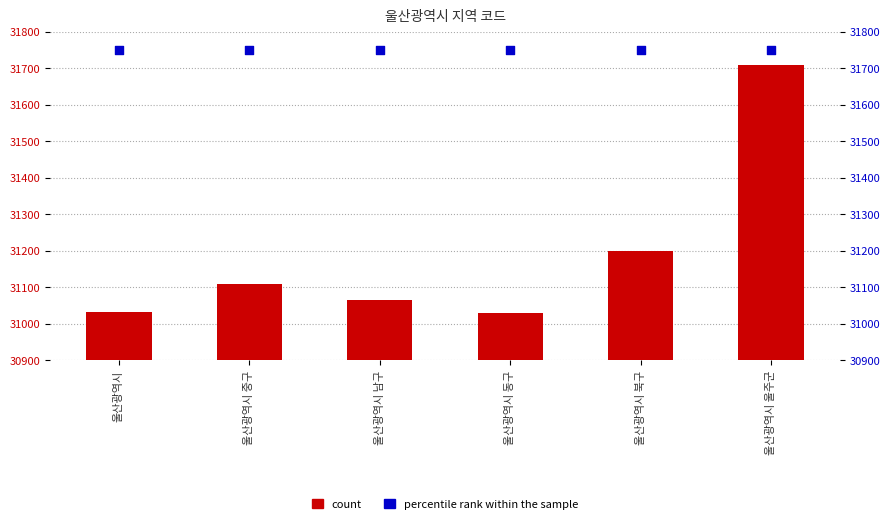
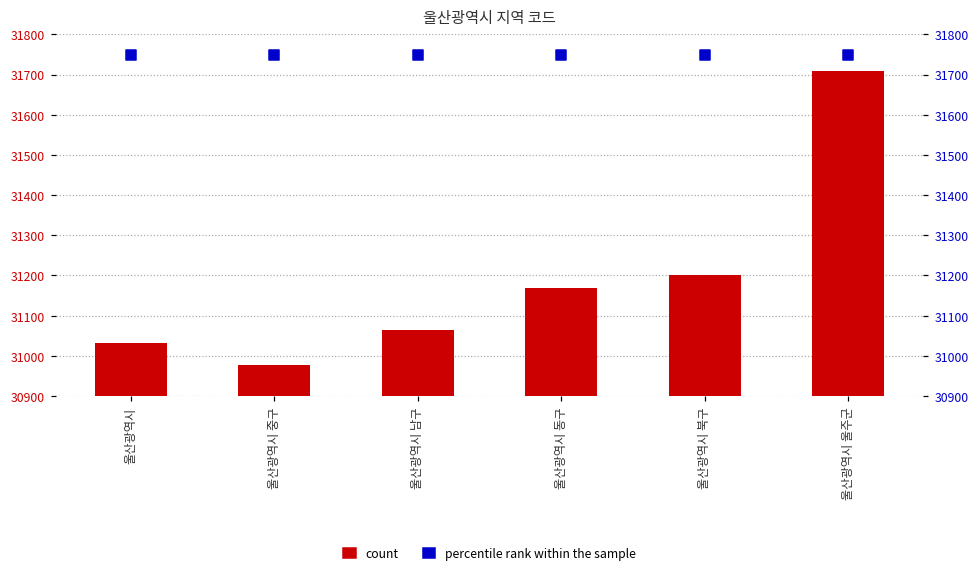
  {
    "count": {
      "울산광역시": 31030,
-     "울산광역시 중구": 31110,
+     "울산광역시 중구": 30980,
      "울산광역시 남구": 31070,
-     "울산광역시 동구": 31030,
+     "울산광역시 동구": 31170,
      "울산광역시 북구": 31200,
      "울산광역시 울주군": 31710
    }
  }
